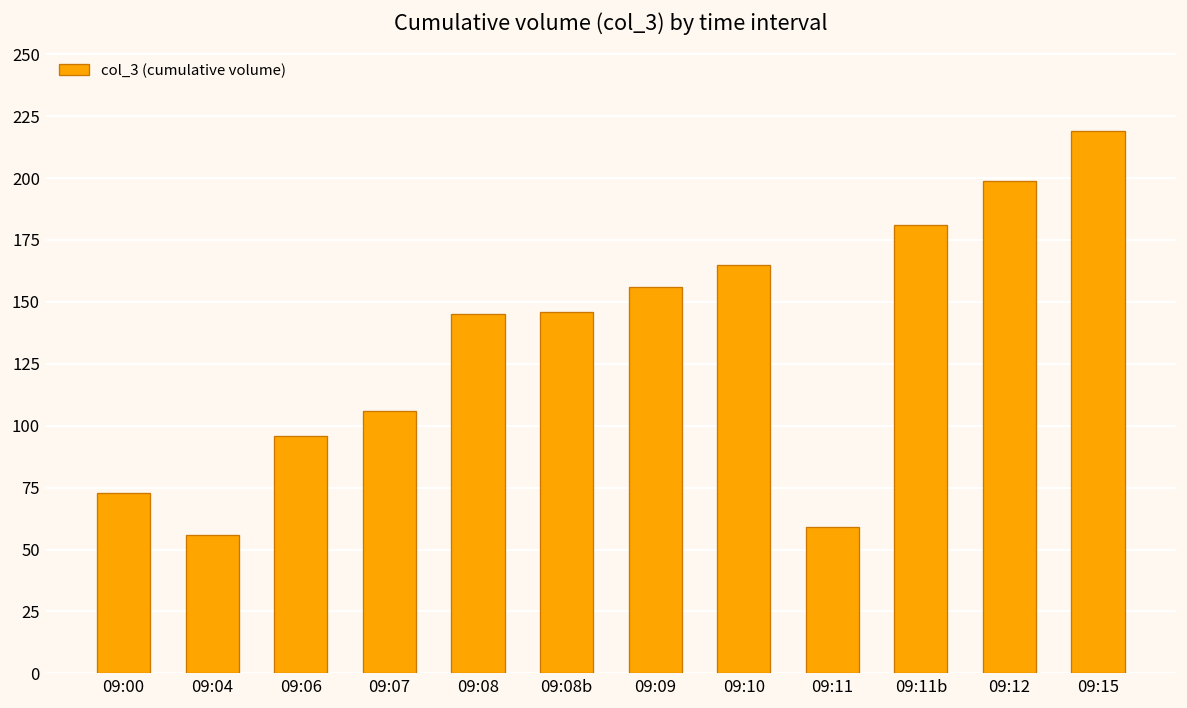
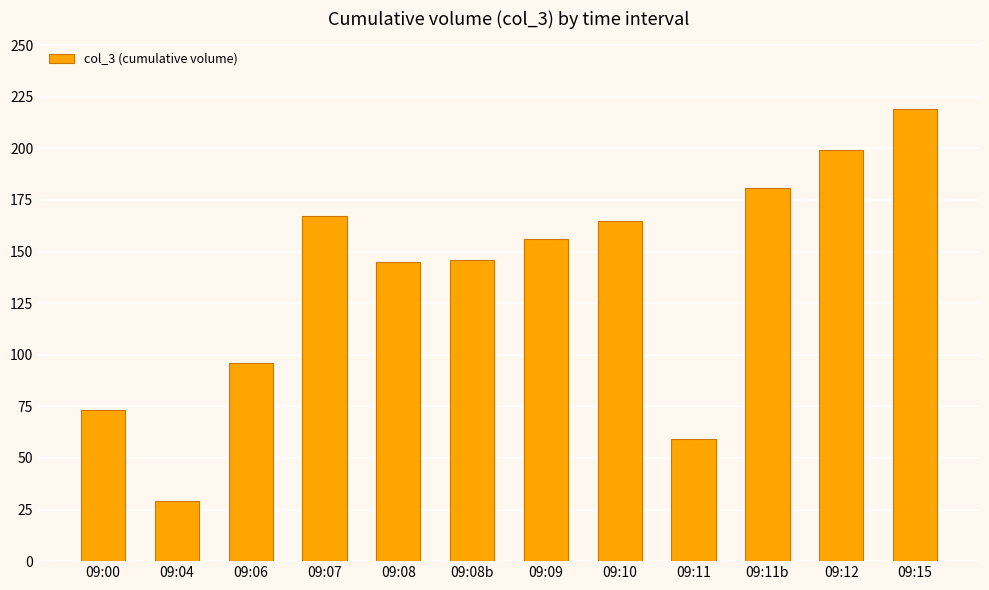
  {
    "09:00": 73,
-   "09:04": 56,
+   "09:04": 29,
    "09:06": 96,
-   "09:07": 106,
+   "09:07": 167,
    "09:08": 145,
    "09:08b": 146,
    "09:09": 156,
    "09:10": 165,
    "09:11": 59,
    "09:11b": 181,
    "09:12": 199,
    "09:15": 219
  }
